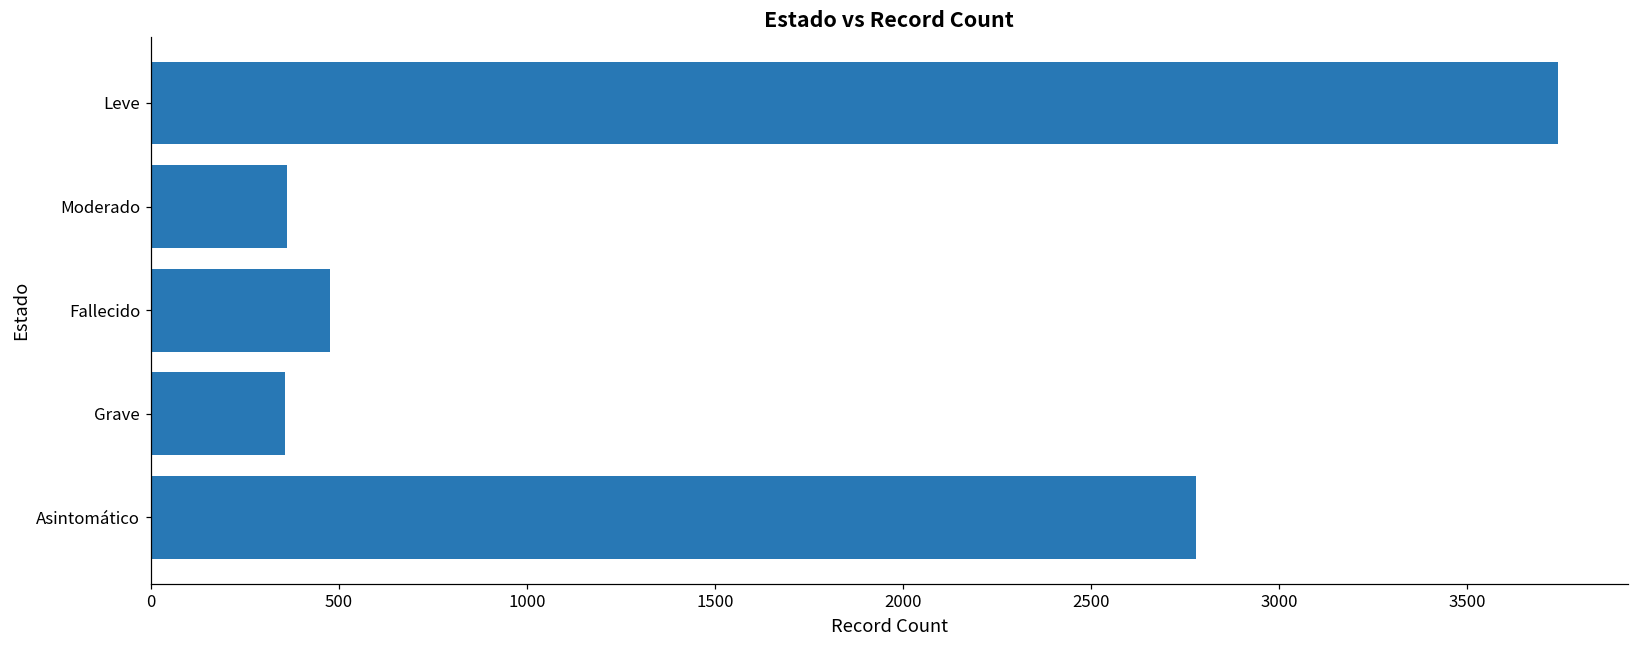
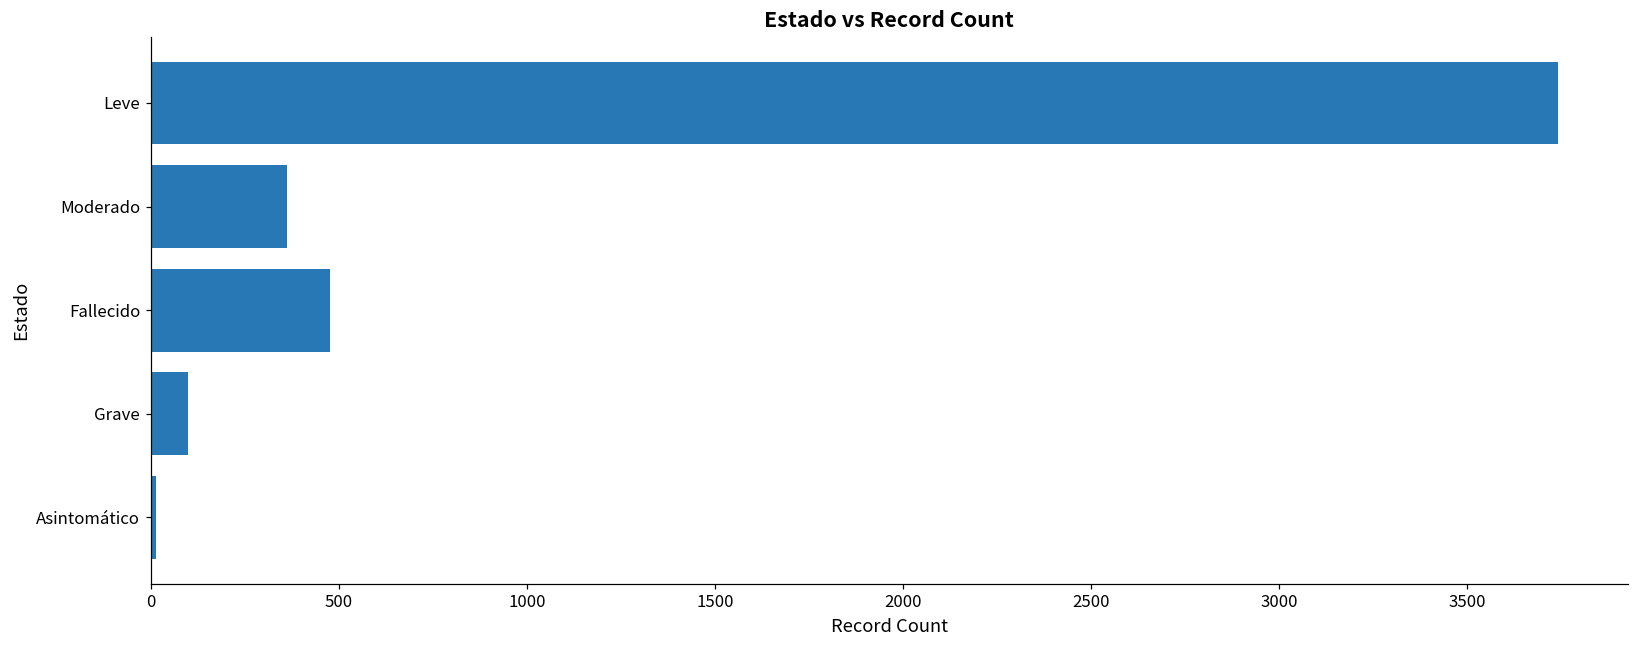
  {
    "Leve": 3740,
    "Moderado": 360,
    "Fallecido": 480,
-   "Grave": 360,
-   "Asintomático": 2780
+   "Grave": 100,
+   "Asintomático": 10
  }
